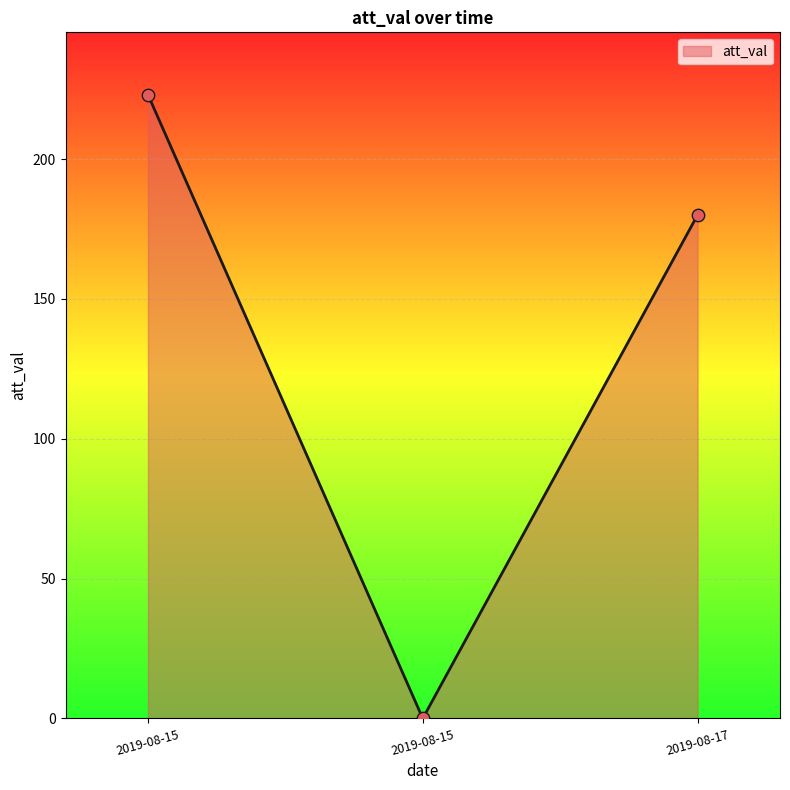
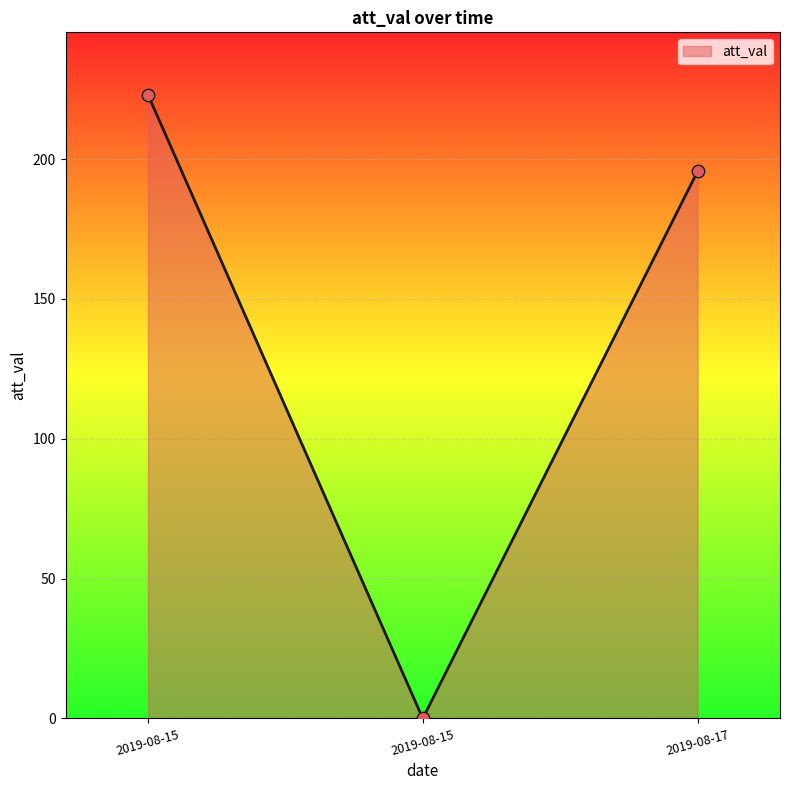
  {
-   "2019-08-17": 180
+   "2019-08-17": 196
  }
